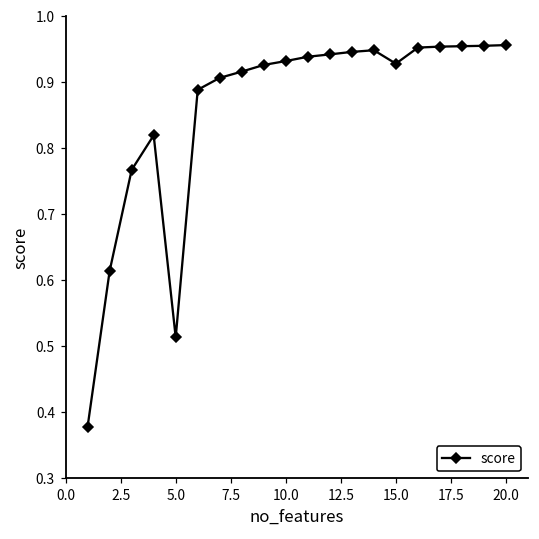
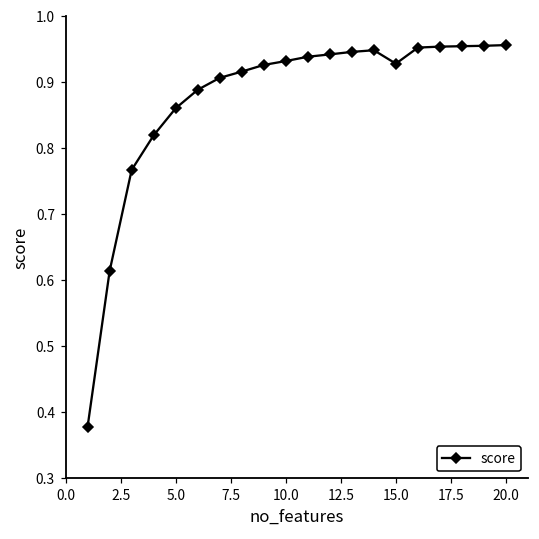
  {
-   "5.0": 0.51,
+   "5.0": 0.86,
    "10.0": 0.93,
    "15.0": 0.93,
    "20.0": 0.96
  }
